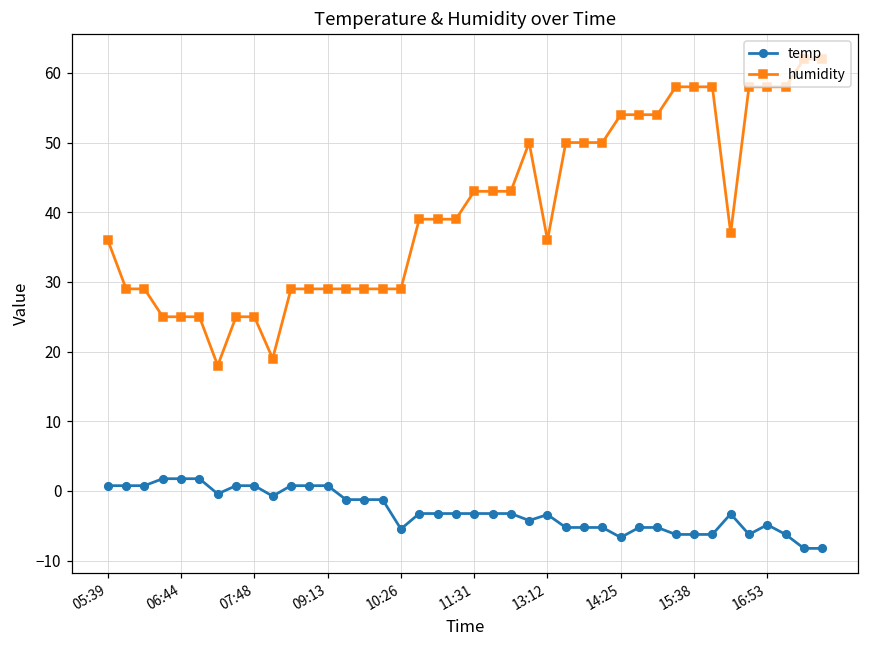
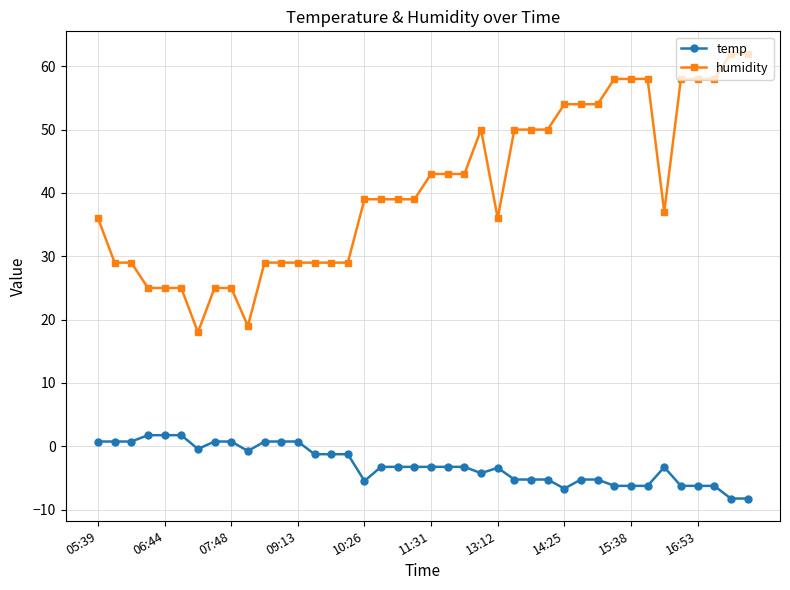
  {
    "temp": {
      "05:39": 1,
      "06:44": 2,
      "07:48": 1,
      "09:13": 1,
      "10:26": -5,
      "11:31": -3,
      "13:12": -3,
      "14:25": -7,
      "15:38": -6,
-     "16:53": -5
+     "16:53": -6
    },
    "humidity": {
      "05:39": 36,
      "06:44": 25,
      "07:48": 25,
      "09:13": 29,
-     "10:26": 29,
+     "10:26": 39,
      "11:31": 43,
      "13:12": 36,
      "14:25": 54,
      "15:38": 58
    }
  }
